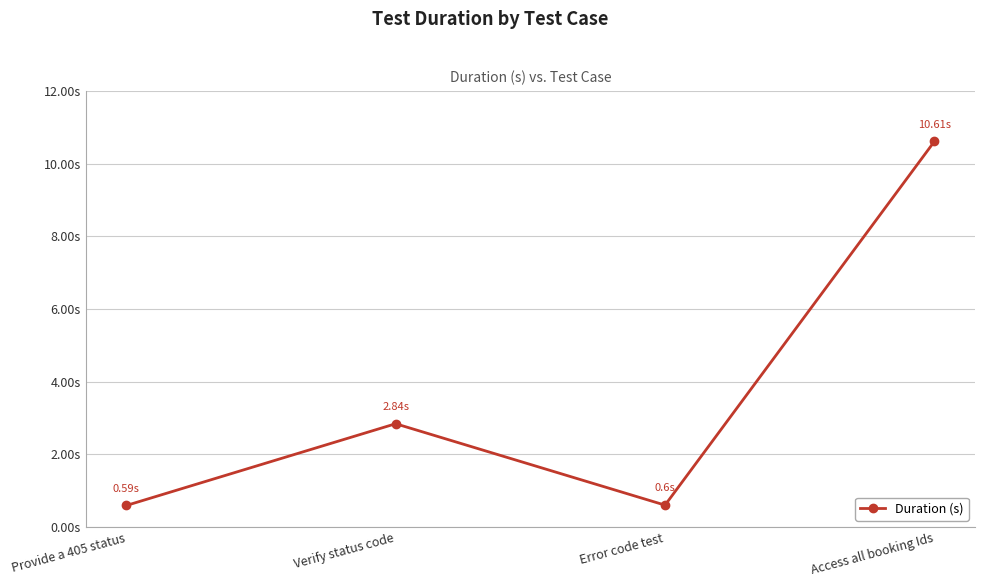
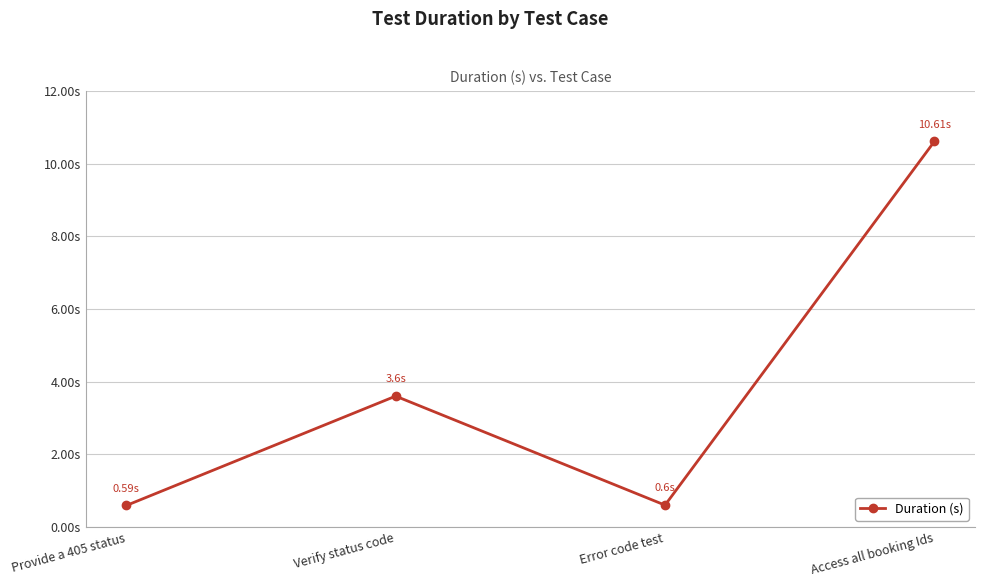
  {
    "Provide a 405 status": "0.59s",
-   "Verify status code": "2.84s",
+   "Verify status code": "3.6s",
    "Error code test": "0.6s",
    "Access all booking Ids": "10.61s"
  }
